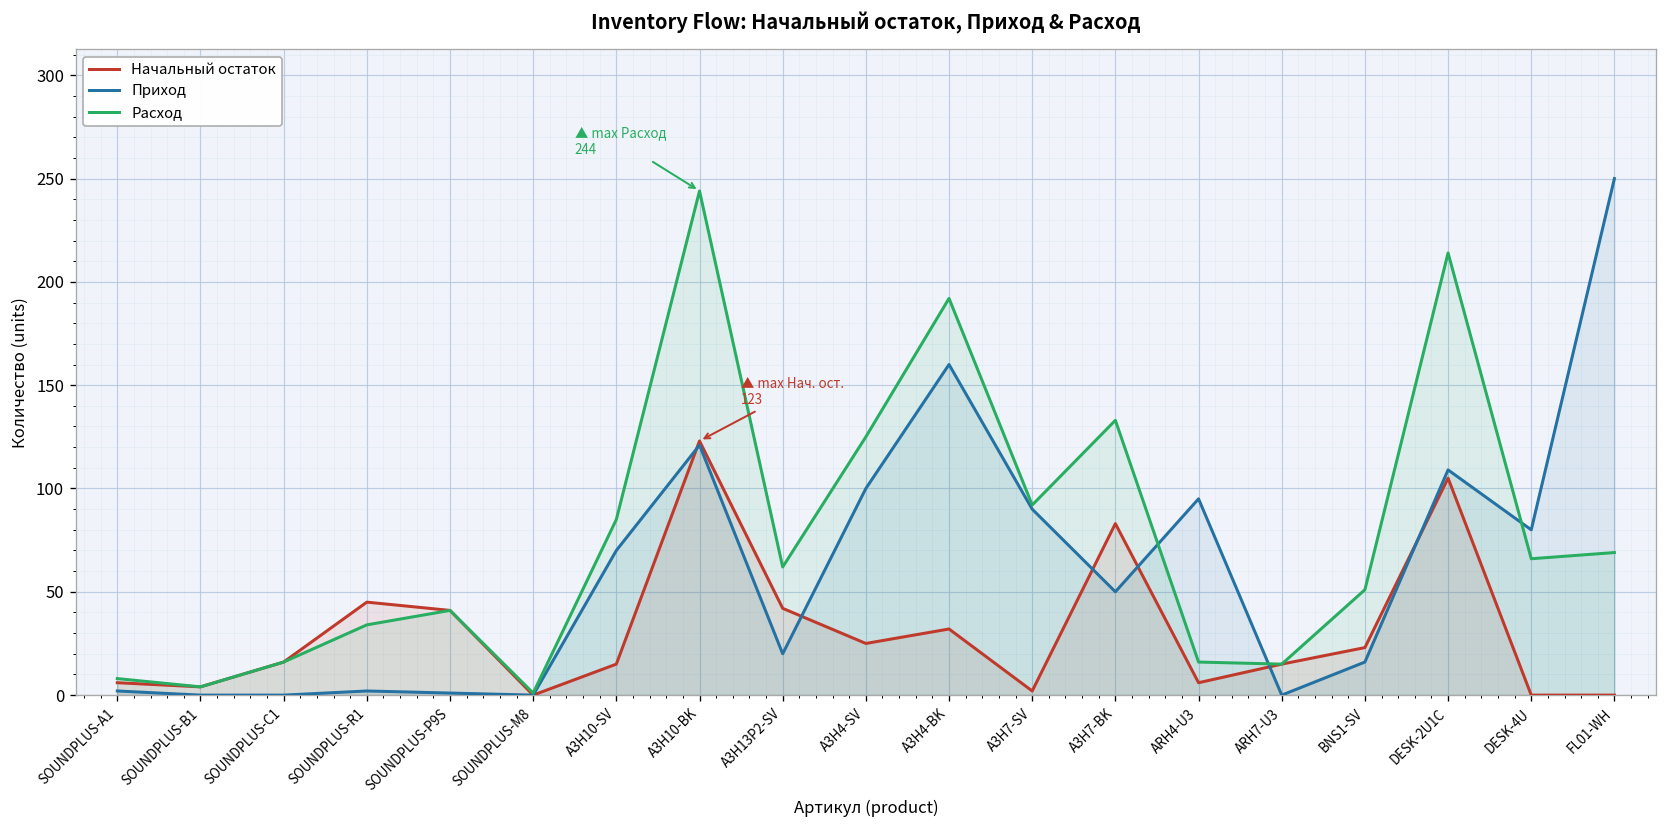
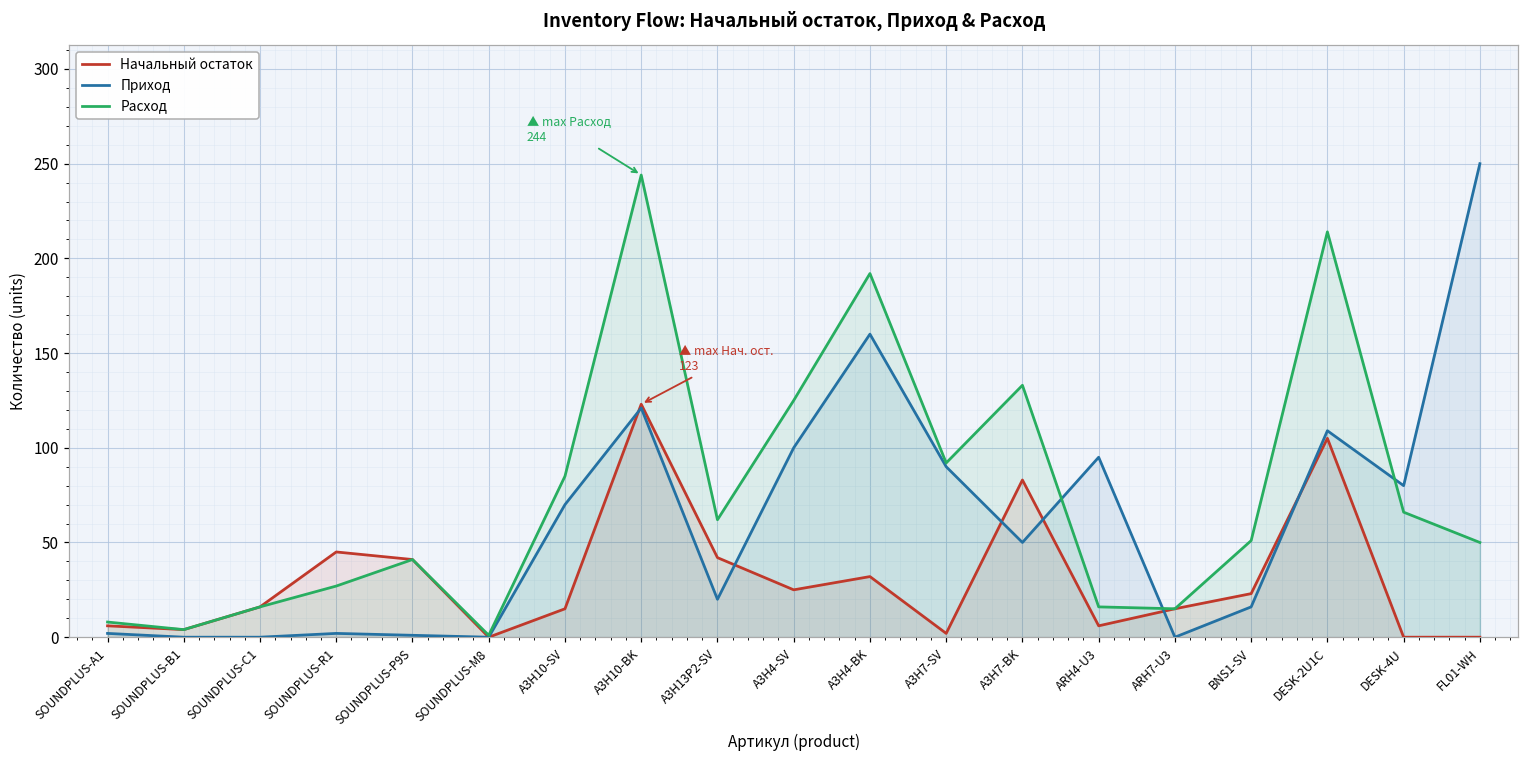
  {
    "Начальный остаток": {
      "A3H10-BK": 123
    },
    "Приход": {
      "SOUNDPLUS-A1": 2,
      "SOUNDPLUS-B1": 0,
      "SOUNDPLUS-C1": 0,
      "SOUNDPLUS-R1": 2,
      "SOUNDPLUS-P9S": 1,
      "A3H10-SV": 70,
      "A3H10-BK": 121,
      "A3H13P2-SV": 20,
      "A3H4-SV": 100,
      "A3H4-BK": 160,
      "A3H7-SV": 90,
      "A3H7-BK": 50,
      "ARH4-U3": 95,
      "ARH7-U3": 0,
      "BNS1-SV": 16,
      "DESK-2U1C": 109,
      "DESK-4U": 80,
      "FL01-WH": 250
    },
    "Расход": {
      "SOUNDPLUS-A1": 8,
-     "SOUNDPLUS-R1": 34,
+     "SOUNDPLUS-R1": 27,
      "A3H10-SV": 85,
      "A3H13P2-SV": 62,
      "A3H4-SV": 125,
      "A3H4-BK": 192,
      "A3H7-SV": 92,
      "A3H7-BK": 133,
      "ARH4-U3": 16,
      "BNS1-SV": 51,
      "DESK-2U1C": 214,
      "DESK-4U": 66,
-     "FL01-WH": 69
+     "FL01-WH": 50
    }
  }
